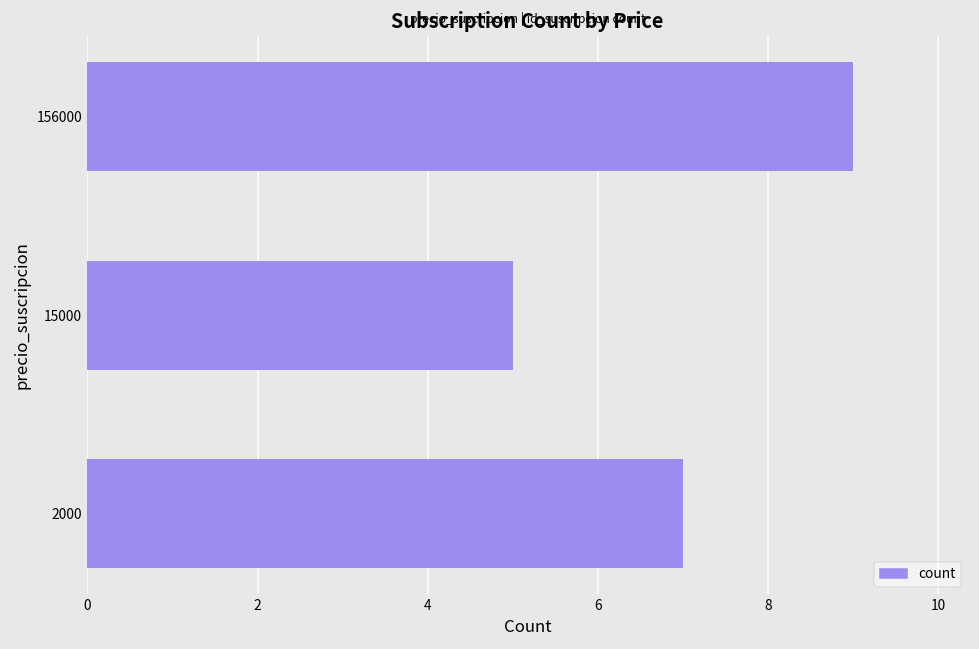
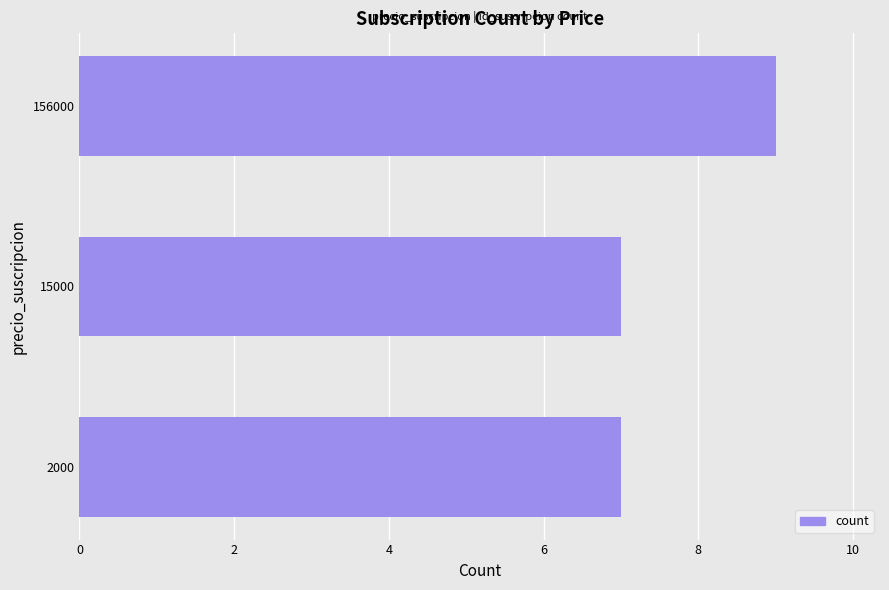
  {
    "156000": 9,
-   "15000": 5,
+   "15000": 7,
    "2000": 7
  }
